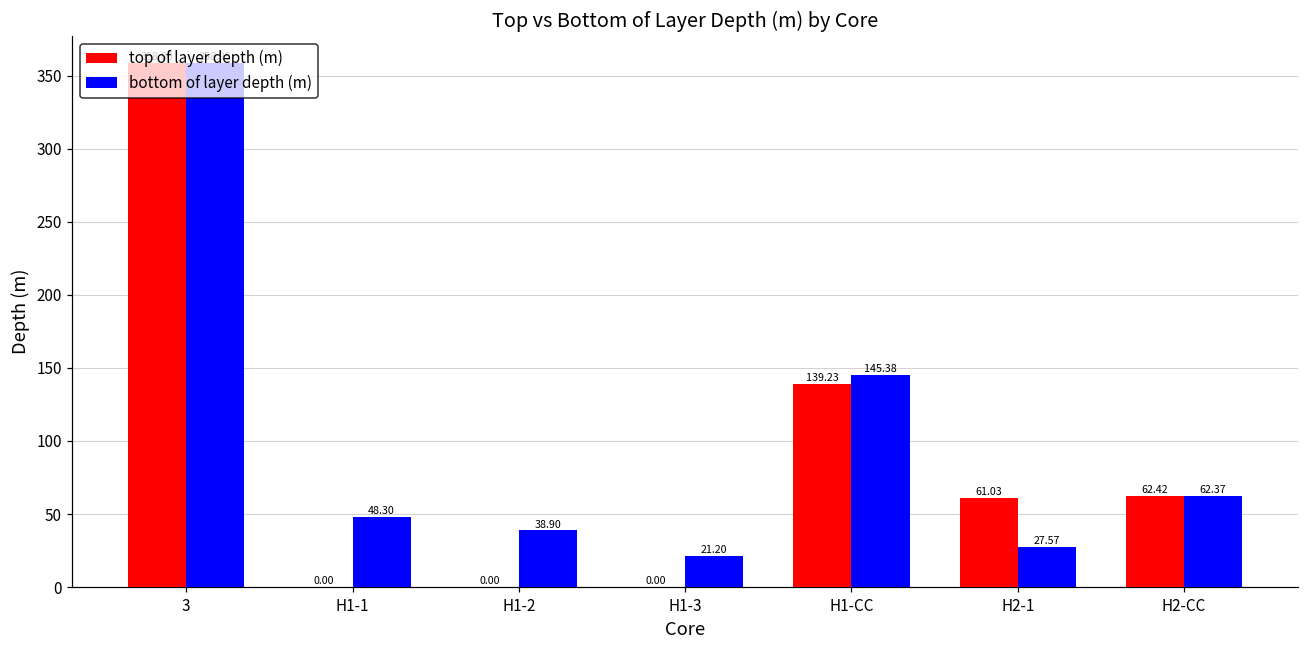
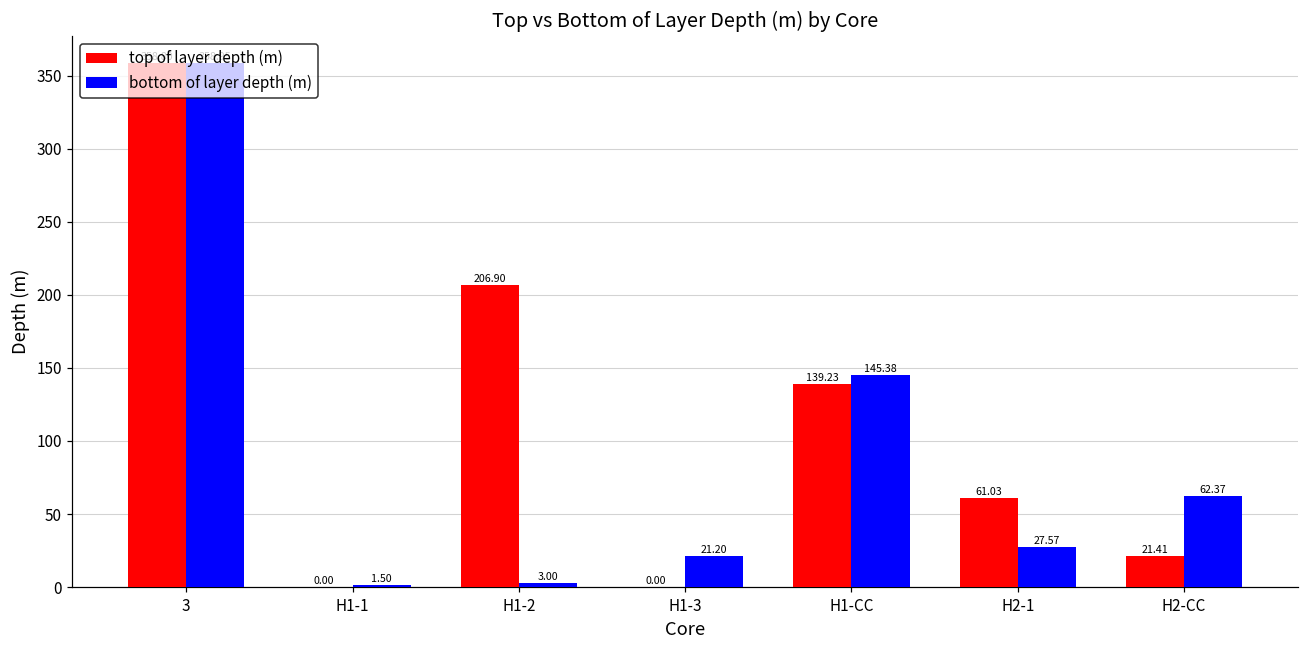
  {
    "top of layer depth (m)": {
      "H1-1": 0.00,
-     "H1-2": 0.00,
+     "H1-2": 206.90,
      "H1-3": 0.00,
      "H1-CC": 139.23,
      "H2-1": 61.03,
-     "H2-CC": 62.42
+     "H2-CC": 21.41
    },
    "bottom of layer depth (m)": {
-     "H1-1": 48.30,
-     "H1-2": 38.90,
+     "H1-1": 1.50,
+     "H1-2": 3.00,
      "H1-3": 21.20,
      "H1-CC": 145.38,
      "H2-1": 27.57,
      "H2-CC": 62.37
    }
  }
